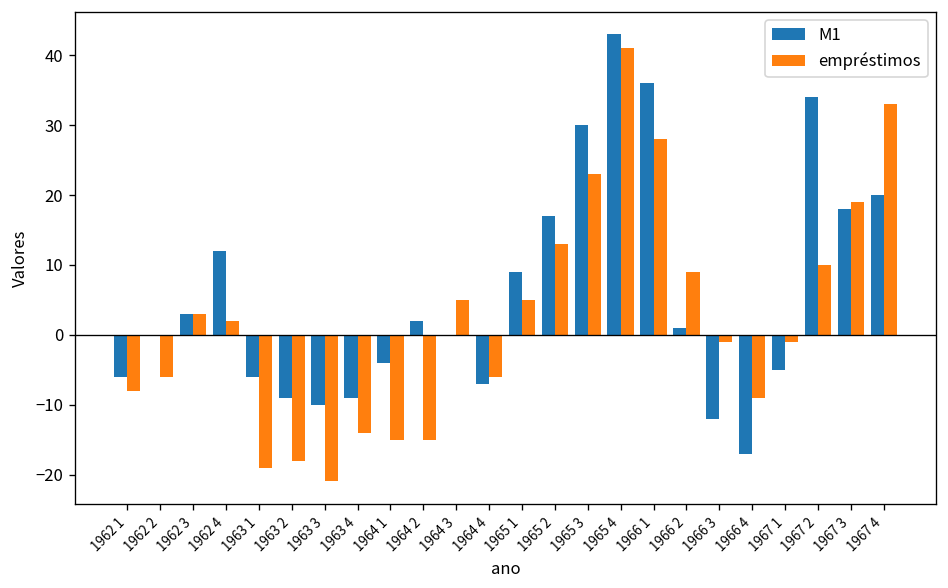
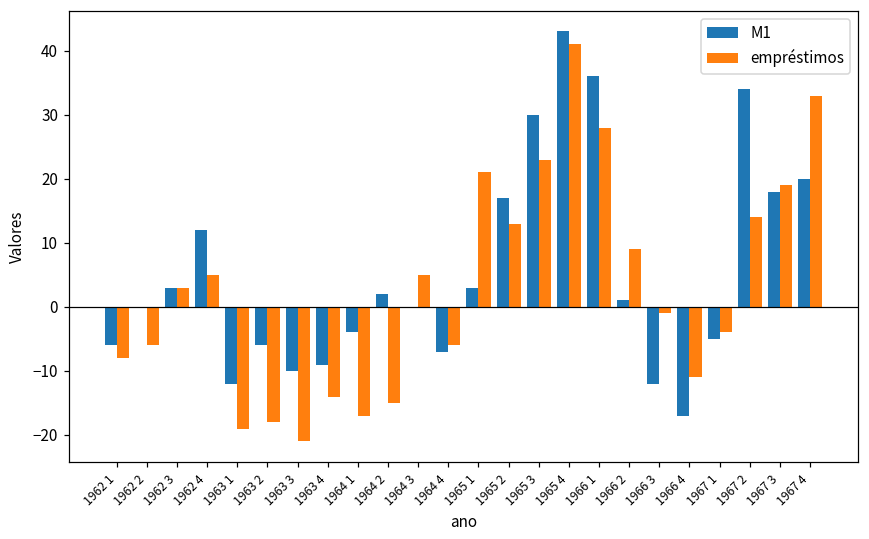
  {
    "M1": {
      "1962 1": -6,
      "1962 2": 0,
      "1962 3": 3,
      "1962 4": 12,
-     "1963 1": -6,
-     "1963 2": -9,
+     "1963 1": -12,
+     "1963 2": -6,
      "1963 3": -10,
      "1963 4": -9,
      "1964 1": -4,
      "1964 2": 2,
      "1964 3": 0,
      "1964 4": -7,
-     "1965 1": 9,
+     "1965 1": 3,
      "1965 2": 17,
      "1965 3": 30,
      "1965 4": 43,
      "1966 1": 36,
      "1966 2": 1,
      "1966 3": -12,
      "1966 4": -17,
      "1967 1": -5,
      "1967 2": 34,
      "1967 3": 18,
      "1967 4": 20
    },
    "empréstimos": {
      "1962 1": -8,
      "1962 2": -6,
      "1962 3": 3,
-     "1962 4": 2,
+     "1962 4": 5,
      "1963 1": -19,
      "1963 2": -18,
      "1963 3": -21,
      "1963 4": -14,
-     "1964 1": -15,
+     "1964 1": -17,
      "1964 2": -15,
      "1964 3": 5,
      "1964 4": -6,
-     "1965 1": 5,
+     "1965 1": 21,
      "1965 2": 13,
      "1965 3": 23,
      "1965 4": 41,
      "1966 1": 28,
      "1966 2": 9,
      "1966 3": -1,
-     "1966 4": -9,
-     "1967 1": -1,
-     "1967 2": 10,
+     "1966 4": -11,
+     "1967 1": -4,
+     "1967 2": 14,
      "1967 3": 19,
      "1967 4": 33
    }
  }
